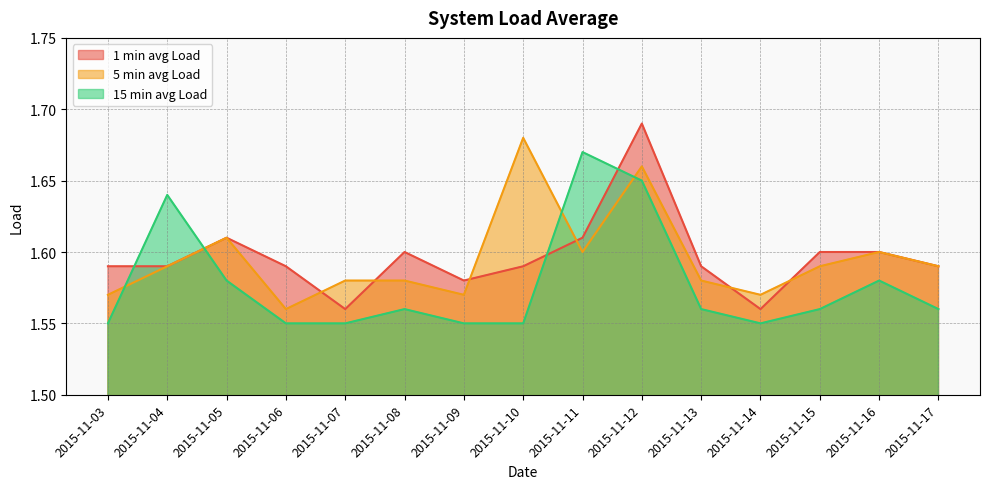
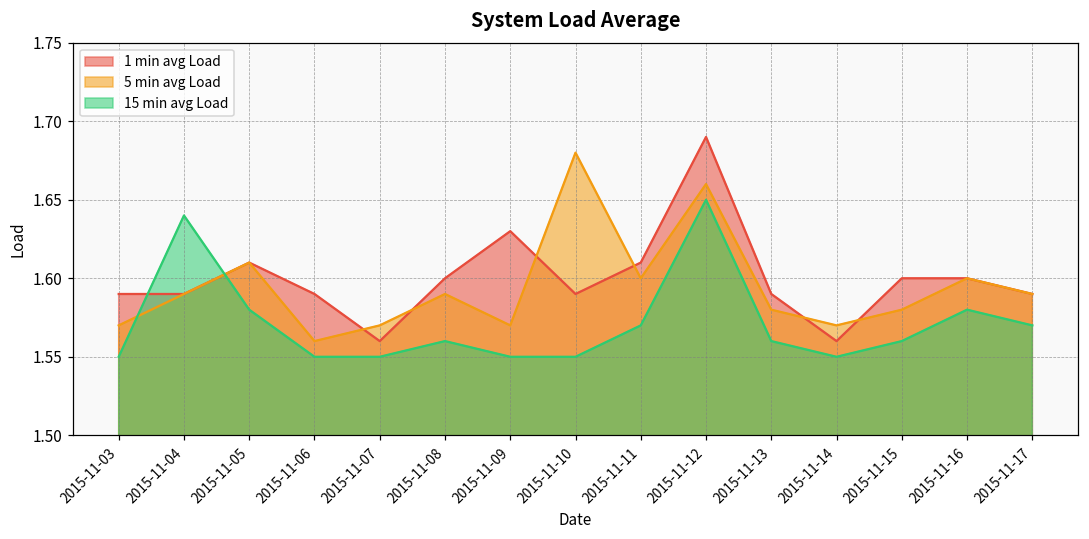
  {
    "1 min avg Load": {
      "2015-11-03": 1.59,
      "2015-11-06": 1.59,
      "2015-11-07": 1.56,
      "2015-11-08": 1.60,
-     "2015-11-09": 1.58,
+     "2015-11-09": 1.63,
      "2015-11-10": 1.59,
      "2015-11-11": 1.61,
      "2015-11-12": 1.69,
      "2015-11-13": 1.59,
      "2015-11-14": 1.56,
      "2015-11-15": 1.60
    },
    "5 min avg Load": {
      "2015-11-03": 1.57,
      "2015-11-06": 1.56,
-     "2015-11-07": 1.58,
-     "2015-11-08": 1.58,
+     "2015-11-07": 1.57,
+     "2015-11-08": 1.59,
      "2015-11-09": 1.57,
      "2015-11-10": 1.68,
      "2015-11-11": 1.60,
      "2015-11-12": 1.66,
      "2015-11-13": 1.58,
      "2015-11-14": 1.57,
-     "2015-11-15": 1.59
+     "2015-11-15": 1.58
    },
    "15 min avg Load": {
      "2015-11-03": 1.55,
      "2015-11-04": 1.64,
      "2015-11-05": 1.58,
      "2015-11-06": 1.55,
      "2015-11-07": 1.55,
      "2015-11-08": 1.56,
      "2015-11-09": 1.55,
      "2015-11-10": 1.55,
-     "2015-11-11": 1.67,
+     "2015-11-11": 1.57,
      "2015-11-12": 1.65,
      "2015-11-13": 1.56,
      "2015-11-14": 1.55,
      "2015-11-15": 1.56,
      "2015-11-16": 1.58,
-     "2015-11-17": 1.56
+     "2015-11-17": 1.57
    }
  }
